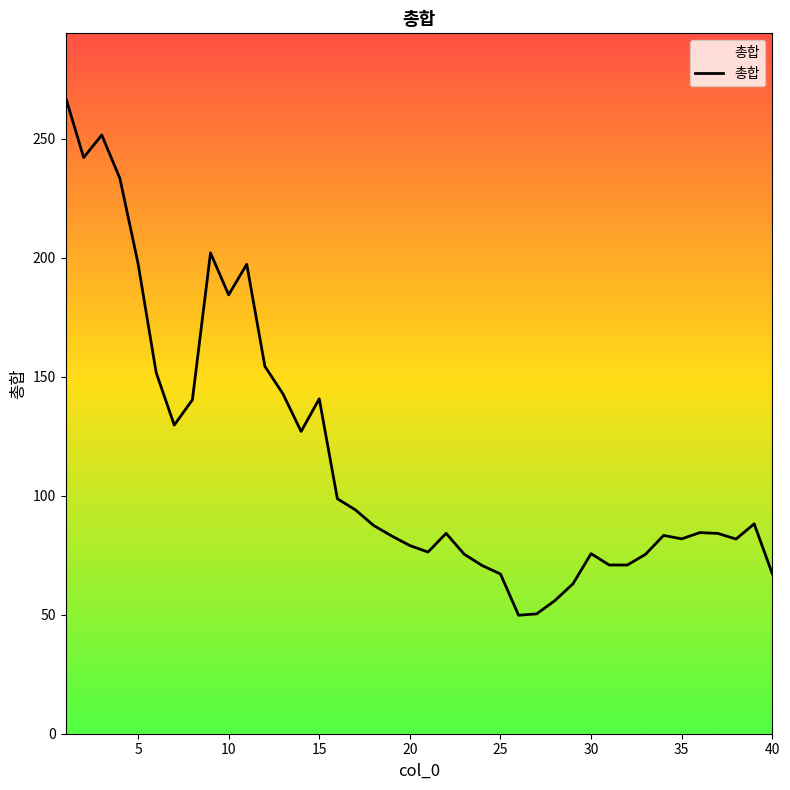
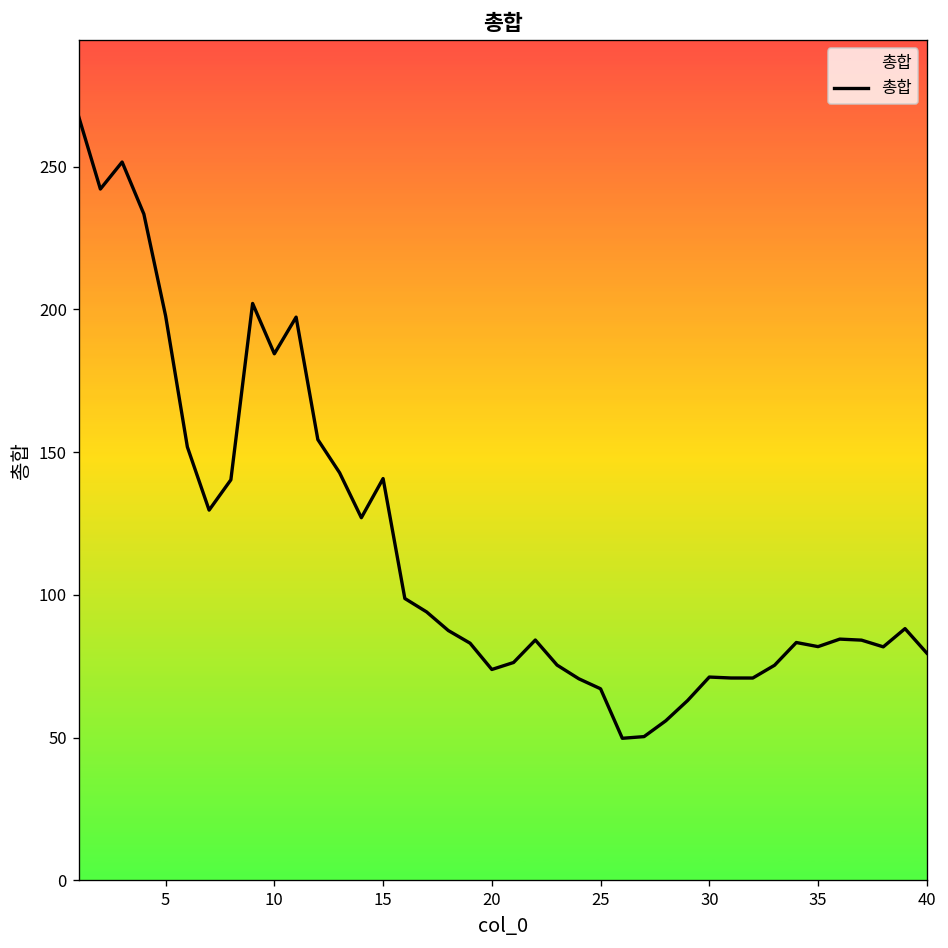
  {
    "5": 198,
    "10": 184,
    "15": 141,
-   "20": 79,
+   "20": 74,
    "25": 67,
-   "30": 76,
+   "30": 71,
    "35": 82,
-   "40": 67
+   "40": 80
  }
